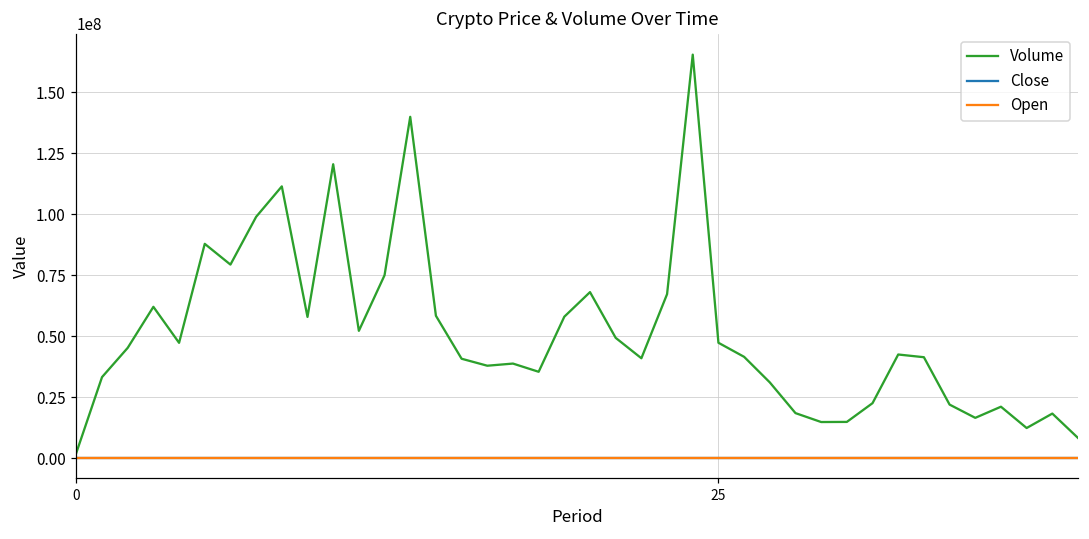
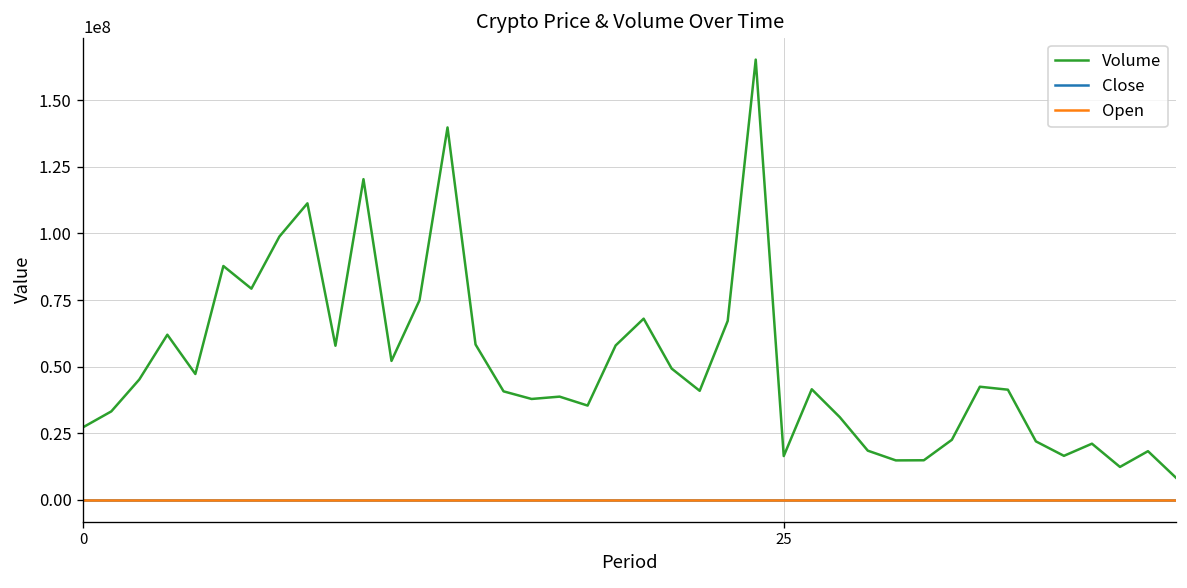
  {
    "Volume": {
-     "0": 2000000,
-     "25": 47000000
+     "0": 27000000,
+     "25": 16000000
    },
    "Open": {
      "0": 0,
      "25": 0
    }
  }
